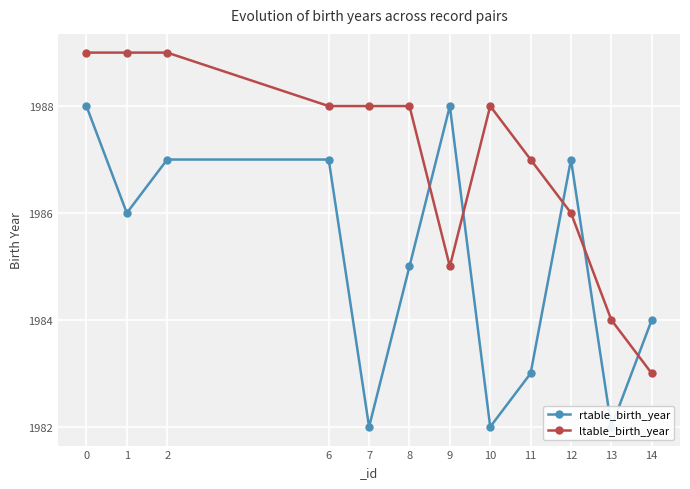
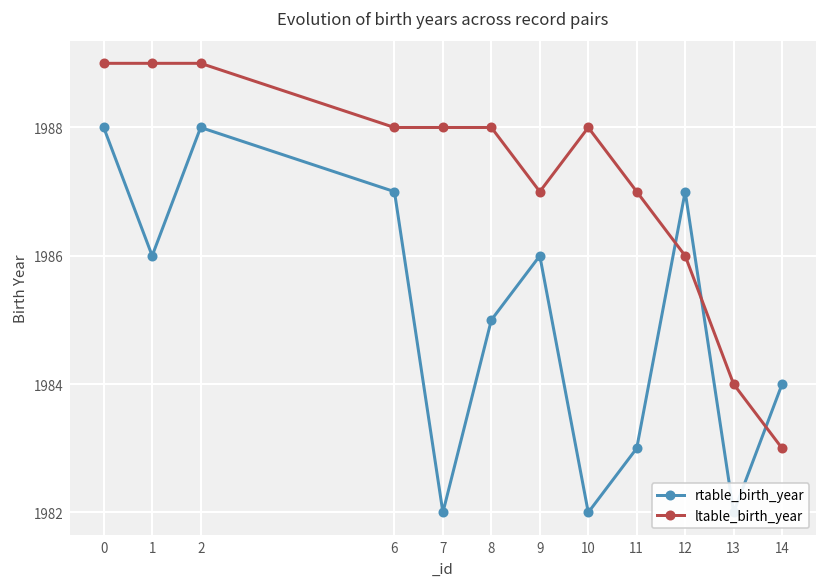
  {
    "rtable_birth_year": {
      "0": 1988,
      "1": 1986,
-     "2": 1987,
+     "2": 1988,
      "6": 1987,
      "7": 1982,
      "8": 1985,
-     "9": 1988,
+     "9": 1986,
      "10": 1982,
      "11": 1983,
      "12": 1987,
      "14": 1984
    },
    "ltable_birth_year": {
      "0": 1989,
      "1": 1989,
      "2": 1989,
      "6": 1988,
      "7": 1988,
      "8": 1988,
-     "9": 1985,
+     "9": 1987,
      "10": 1988,
      "11": 1987,
      "12": 1986,
      "13": 1984,
      "14": 1983
    }
  }
